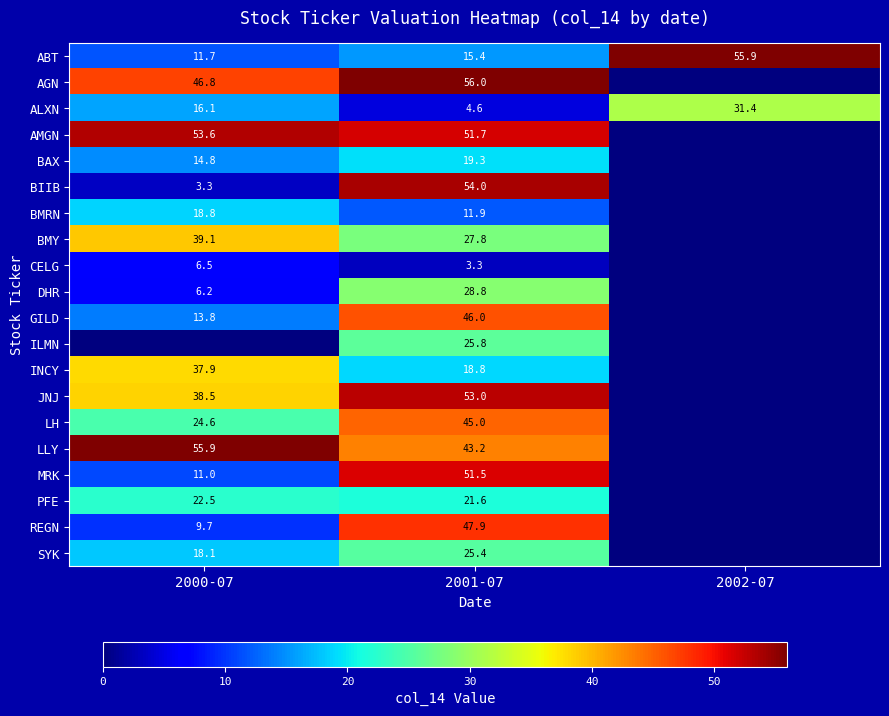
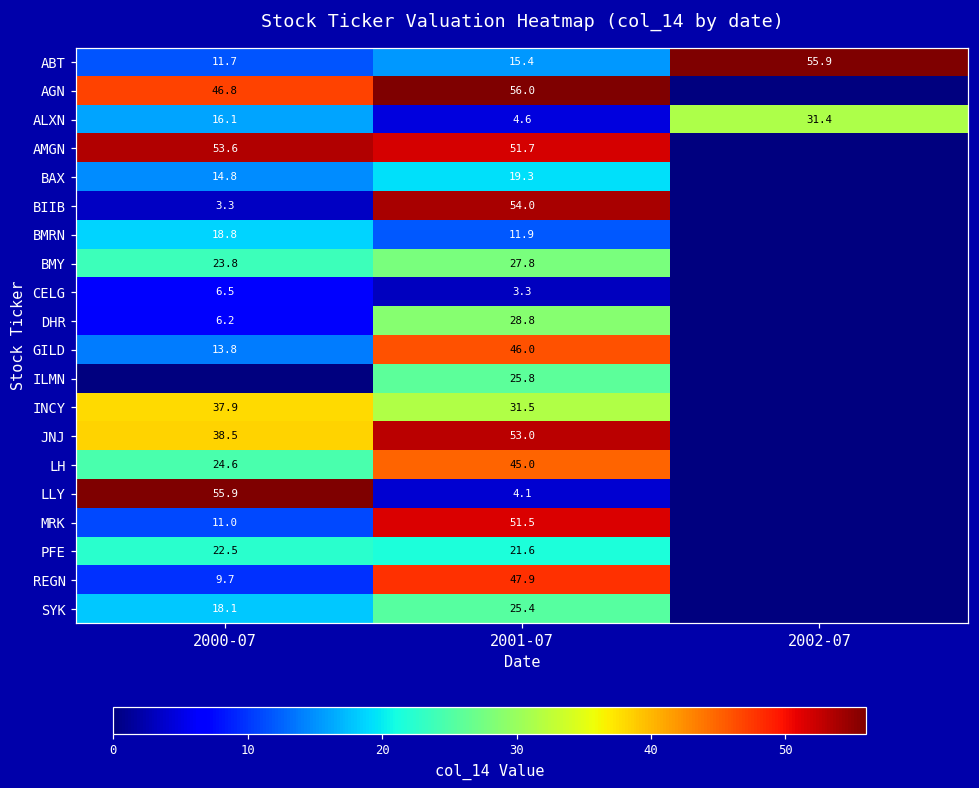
  {
    "ABT": {
      "2000-07": 11.7,
      "2001-07": 15.4,
      "2002-07": 55.9
    },
    "AGN": {
      "2000-07": 46.8,
      "2001-07": 56.0
    },
    "ALXN": {
      "2000-07": 16.1,
      "2001-07": 4.6,
      "2002-07": 31.4
    },
    "AMGN": {
      "2000-07": 53.6,
      "2001-07": 51.7
    },
    "BAX": {
      "2000-07": 14.8,
      "2001-07": 19.3
    },
    "BIIB": {
      "2000-07": 3.3,
      "2001-07": 54.0
    },
    "BMRN": {
      "2000-07": 18.8,
      "2001-07": 11.9
    },
    "BMY": {
-     "2000-07": 39.1,
+     "2000-07": 23.8,
      "2001-07": 27.8
    },
    "CELG": {
      "2000-07": 6.5,
      "2001-07": 3.3
    },
    "DHR": {
      "2000-07": 6.2,
      "2001-07": 28.8
    },
    "GILD": {
      "2000-07": 13.8,
      "2001-07": 46.0
    },
    "ILMN": {
      "2001-07": 25.8
    },
    "INCY": {
      "2000-07": 37.9,
-     "2001-07": 18.8
+     "2001-07": 31.5
    },
    "JNJ": {
      "2000-07": 38.5,
      "2001-07": 53.0
    },
    "LH": {
      "2000-07": 24.6,
      "2001-07": 45.0
    },
    "LLY": {
      "2000-07": 55.9,
-     "2001-07": 43.2
+     "2001-07": 4.1
    },
    "MRK": {
      "2000-07": 11.0,
      "2001-07": 51.5
    },
    "PFE": {
      "2000-07": 22.5,
      "2001-07": 21.6
    },
    "REGN": {
      "2000-07": 9.7,
      "2001-07": 47.9
    },
    "SYK": {
      "2000-07": 18.1,
      "2001-07": 25.4
    }
  }
